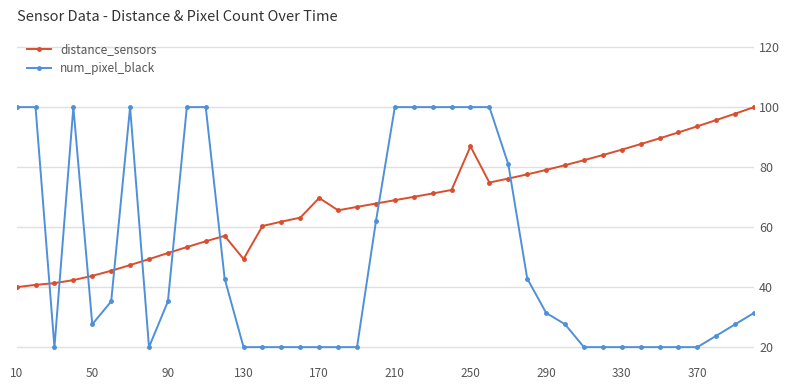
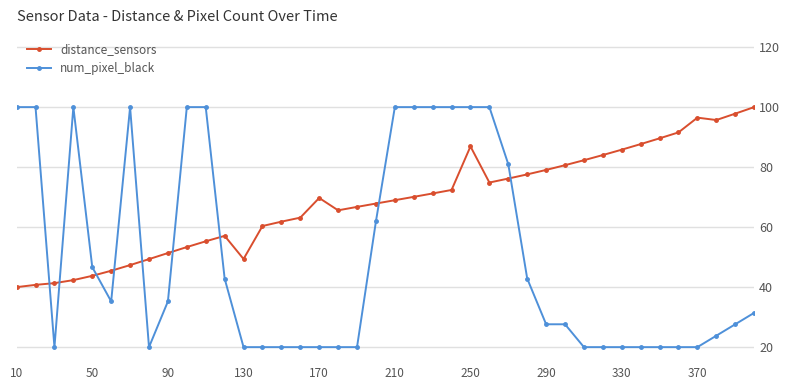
  {
    "distance_sensors": {
      "10": 40,
      "50": 44,
      "90": 51,
      "130": 49,
      "170": 70,
      "210": 69,
      "250": 87,
      "290": 79,
      "330": 86,
-     "370": 94
+     "370": 96
    },
    "num_pixel_black": {
      "10": 100,
-     "50": 28,
+     "50": 47,
      "90": 35,
      "130": 20,
      "170": 20,
      "210": 100,
      "250": 100,
-     "290": 31,
+     "290": 28,
      "330": 20,
      "370": 20
    }
  }
